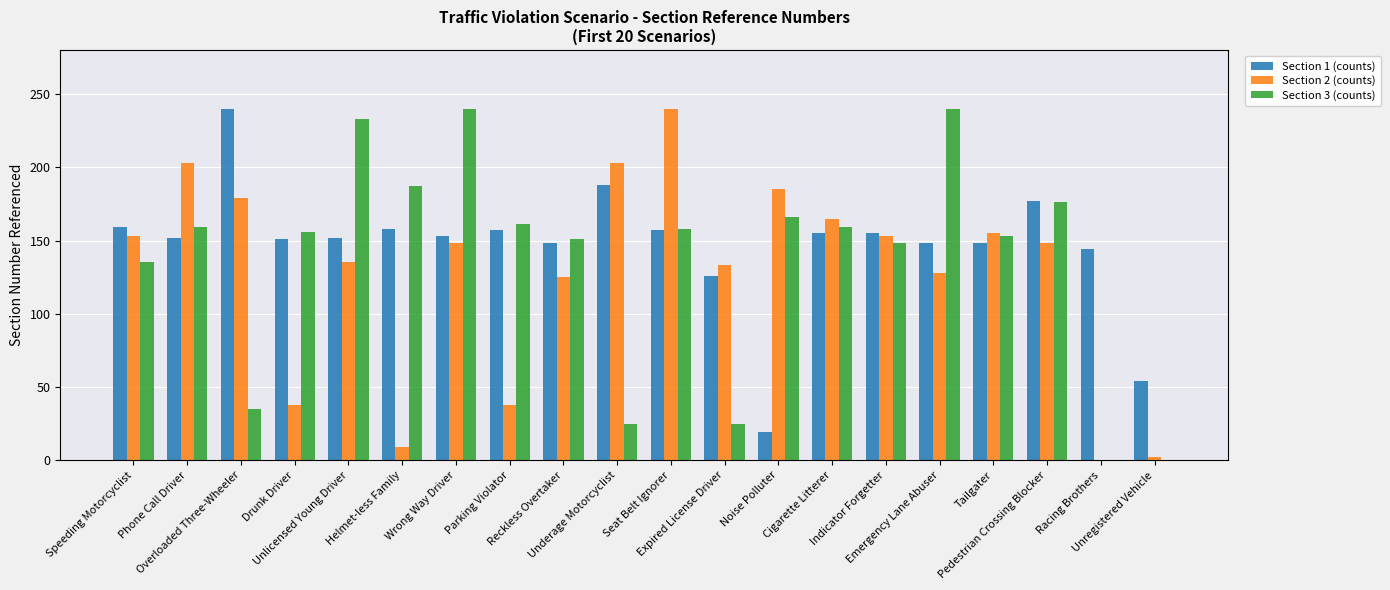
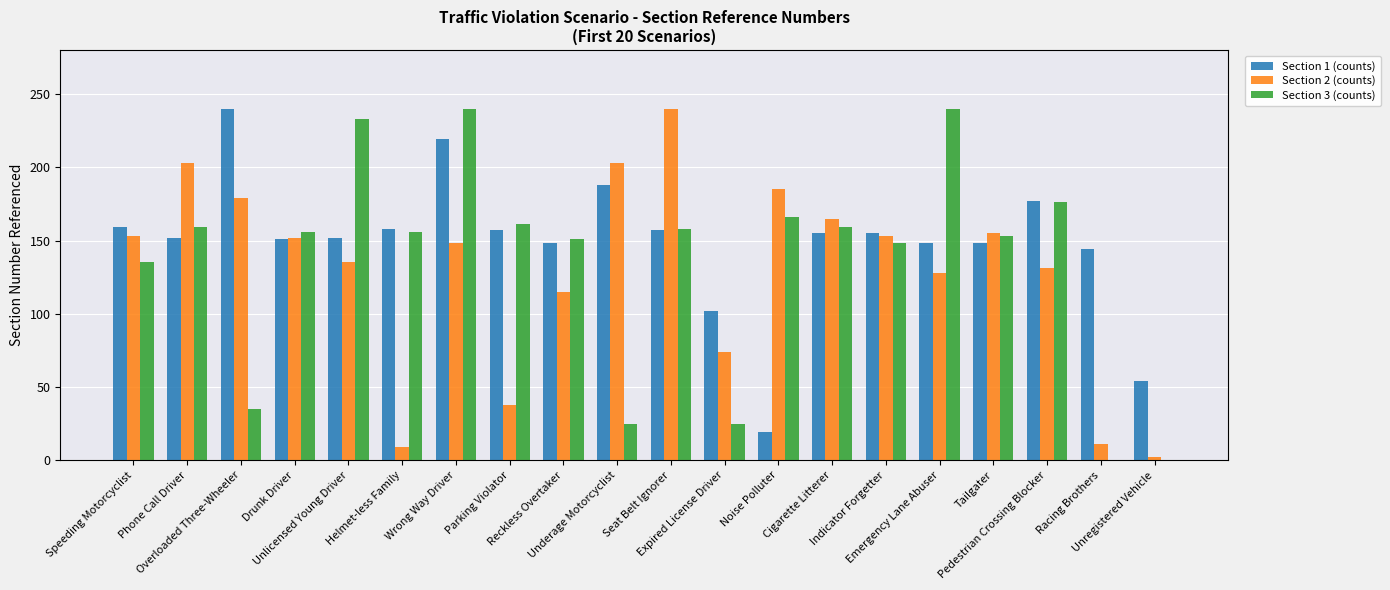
  {
    "Section 1 (counts)": {
      "Speeding Motorcyclist": 159,
      "Phone Call Driver": 152,
      "Overloaded Three-Wheeler": 240,
      "Drunk Driver": 151,
      "Unlicensed Young Driver": 152,
      "Helmet-less Family": 158,
-     "Wrong Way Driver": 153,
+     "Wrong Way Driver": 219,
      "Parking Violator": 157,
      "Reckless Overtaker": 148,
      "Underage Motorcyclist": 188,
      "Seat Belt Ignorer": 157,
-     "Expired License Driver": 126,
+     "Expired License Driver": 102,
      "Noise Polluter": 19,
      "Cigarette Litterer": 155,
      "Indicator Forgetter": 155,
      "Emergency Lane Abuser": 148,
      "Tailgater": 148,
      "Pedestrian Crossing Blocker": 177,
      "Racing Brothers": 144,
      "Unregistered Vehicle": 54
    },
    "Section 2 (counts)": {
      "Speeding Motorcyclist": 153,
      "Phone Call Driver": 203,
      "Overloaded Three-Wheeler": 179,
-     "Drunk Driver": 38,
+     "Drunk Driver": 152,
      "Unlicensed Young Driver": 135,
      "Helmet-less Family": 9,
      "Wrong Way Driver": 148,
      "Parking Violator": 38,
-     "Reckless Overtaker": 125,
+     "Reckless Overtaker": 115,
      "Underage Motorcyclist": 203,
      "Seat Belt Ignorer": 240,
-     "Expired License Driver": 133,
+     "Expired License Driver": 74,
      "Noise Polluter": 185,
      "Cigarette Litterer": 165,
      "Indicator Forgetter": 153,
      "Emergency Lane Abuser": 128,
      "Tailgater": 155,
-     "Pedestrian Crossing Blocker": 148,
-     "Racing Brothers": 0,
+     "Pedestrian Crossing Blocker": 131,
+     "Racing Brothers": 11,
      "Unregistered Vehicle": 2
    },
    "Section 3 (counts)": {
      "Speeding Motorcyclist": 135,
      "Phone Call Driver": 159,
      "Overloaded Three-Wheeler": 35,
      "Drunk Driver": 156,
      "Unlicensed Young Driver": 233,
-     "Helmet-less Family": 187,
+     "Helmet-less Family": 156,
      "Wrong Way Driver": 240,
      "Parking Violator": 161,
      "Reckless Overtaker": 151,
      "Underage Motorcyclist": 25,
      "Seat Belt Ignorer": 158,
      "Expired License Driver": 25,
      "Noise Polluter": 166,
      "Cigarette Litterer": 159,
      "Indicator Forgetter": 148,
      "Emergency Lane Abuser": 240,
      "Tailgater": 153,
      "Pedestrian Crossing Blocker": 176,
      "Racing Brothers": 0,
      "Unregistered Vehicle": 0
    }
  }
